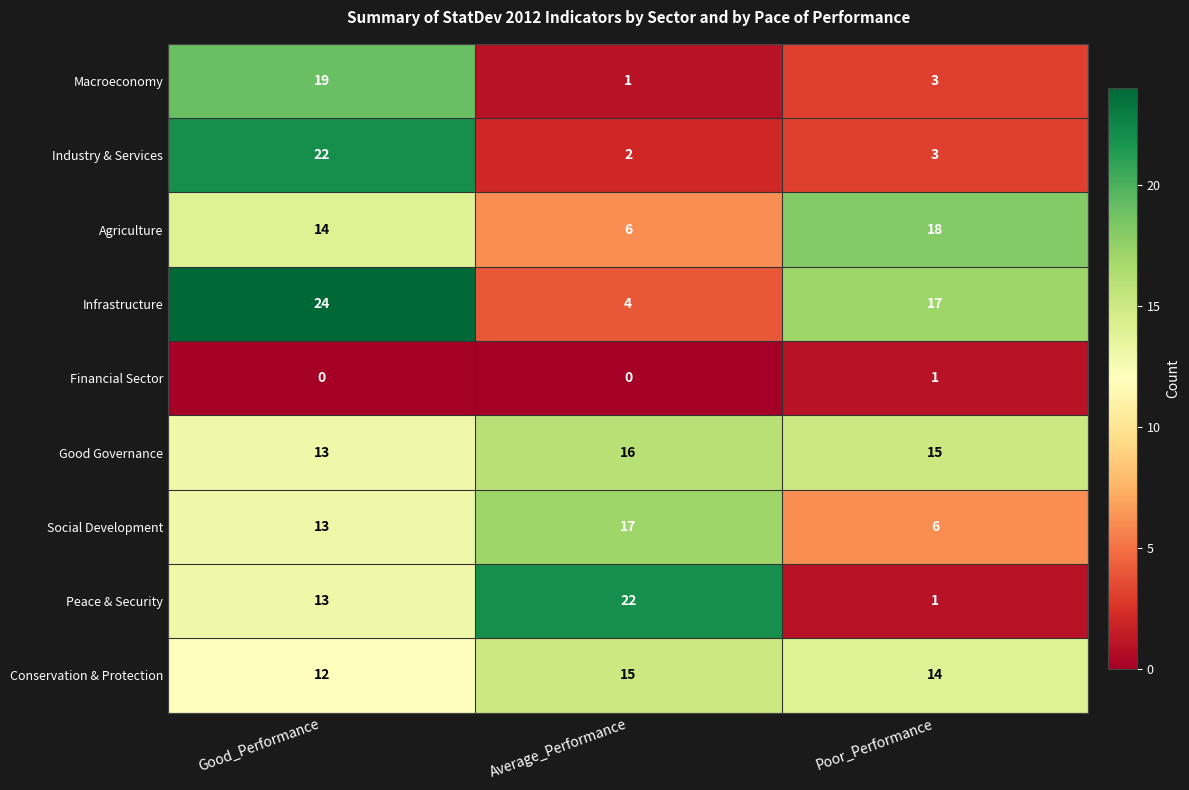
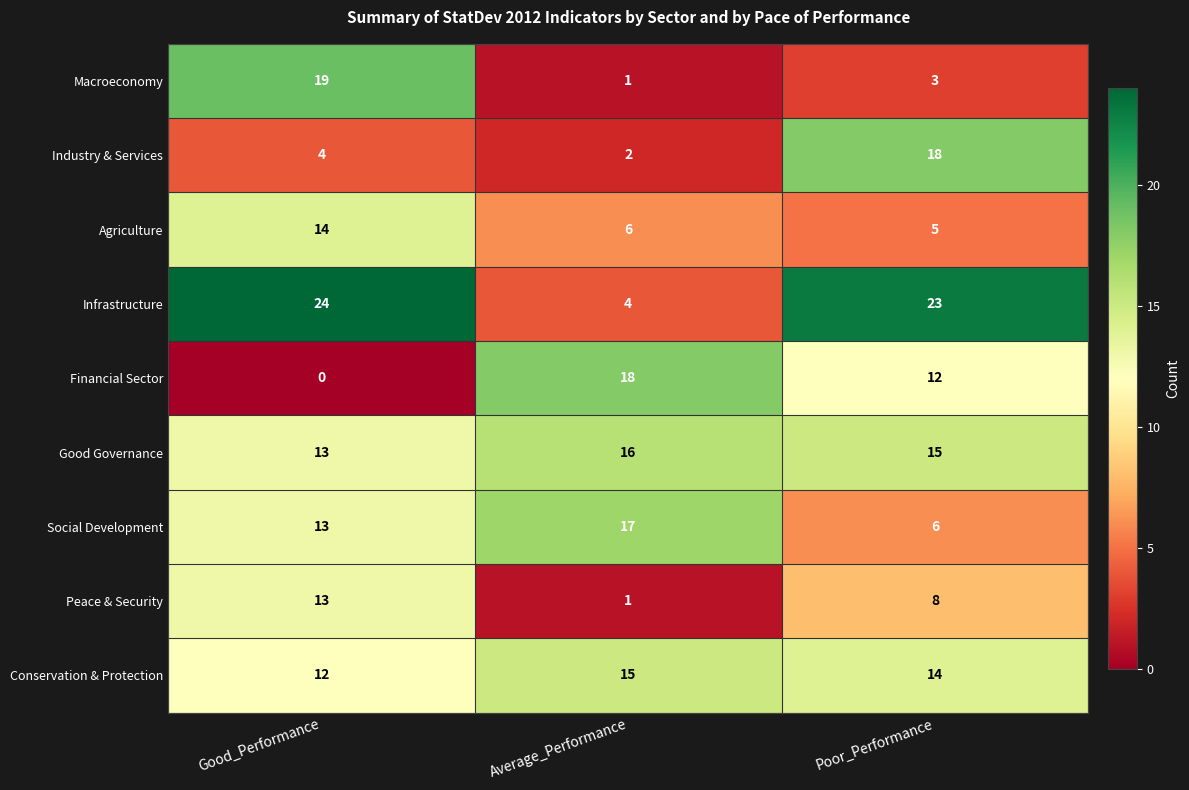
  {
    "Macroeconomy": {
      "Good_Performance": 19,
      "Average_Performance": 1,
      "Poor_Performance": 3
    },
    "Industry & Services": {
-     "Good_Performance": 22,
+     "Good_Performance": 4,
      "Average_Performance": 2,
-     "Poor_Performance": 3
+     "Poor_Performance": 18
    },
    "Agriculture": {
      "Good_Performance": 14,
      "Average_Performance": 6,
-     "Poor_Performance": 18
+     "Poor_Performance": 5
    },
    "Infrastructure": {
      "Good_Performance": 24,
      "Average_Performance": 4,
-     "Poor_Performance": 17
+     "Poor_Performance": 23
    },
    "Financial Sector": {
      "Good_Performance": 0,
-     "Average_Performance": 0,
-     "Poor_Performance": 1
+     "Average_Performance": 18,
+     "Poor_Performance": 12
    },
    "Good Governance": {
      "Good_Performance": 13,
      "Average_Performance": 16,
      "Poor_Performance": 15
    },
    "Social Development": {
      "Good_Performance": 13,
      "Average_Performance": 17,
      "Poor_Performance": 6
    },
    "Peace & Security": {
      "Good_Performance": 13,
-     "Average_Performance": 22,
-     "Poor_Performance": 1
+     "Average_Performance": 1,
+     "Poor_Performance": 8
    },
    "Conservation & Protection": {
      "Good_Performance": 12,
      "Average_Performance": 15,
      "Poor_Performance": 14
    }
  }
